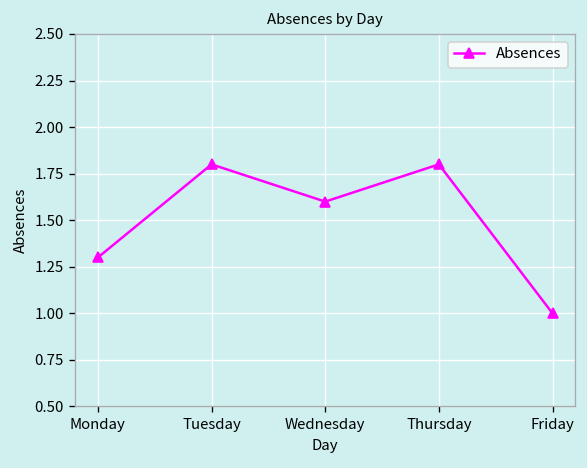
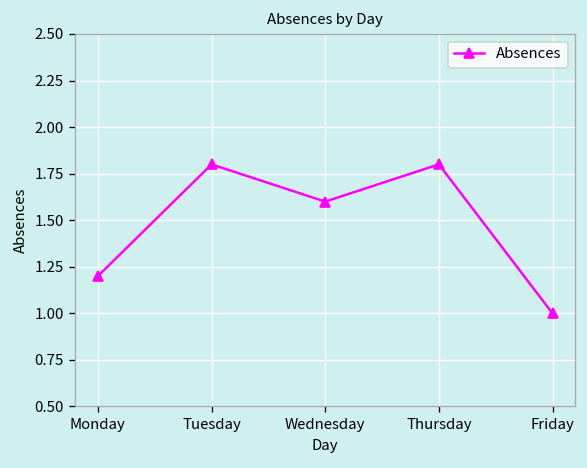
  {
-   "Monday": 1.3,
+   "Monday": 1.2,
    "Tuesday": 1.8,
    "Wednesday": 1.6,
    "Thursday": 1.8,
    "Friday": 1.0
  }
